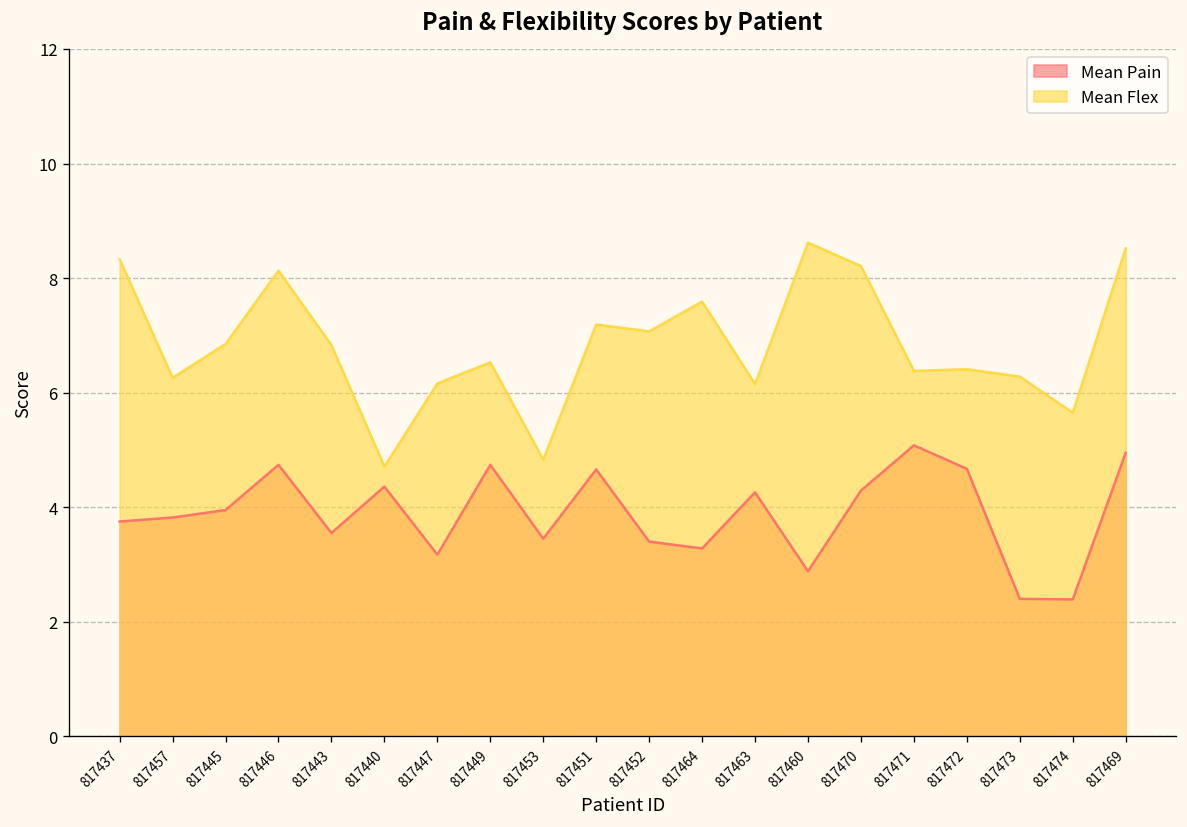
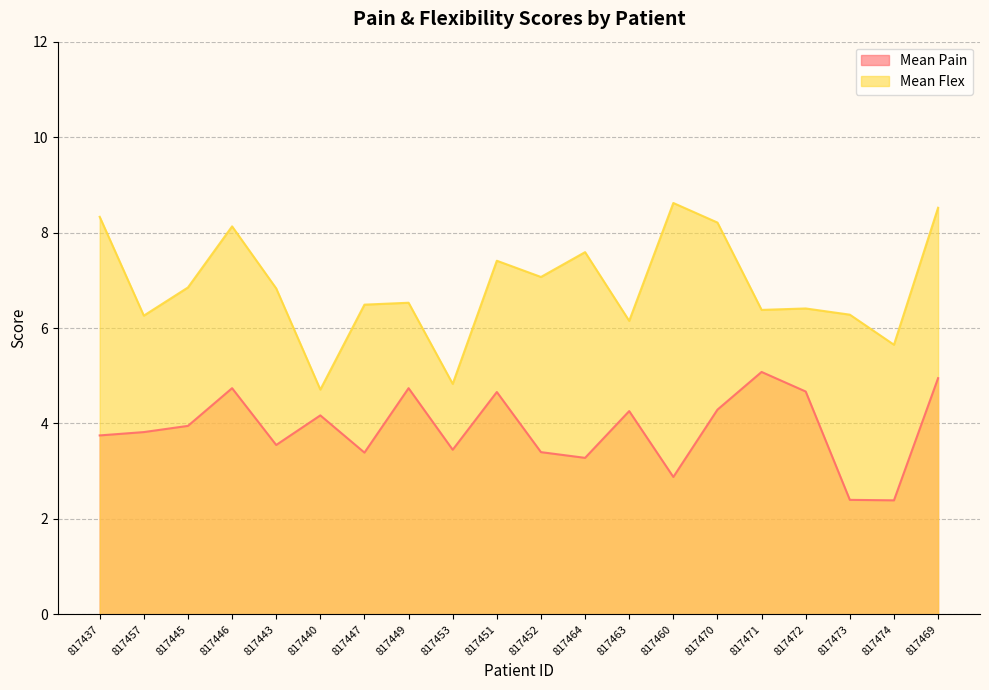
  {
    "Mean Pain": {
      "817437": 3.8,
      "817457": 3.8,
      "817445": 4.0,
      "817446": 4.7,
      "817443": 3.6,
-     "817440": 4.4,
-     "817447": 3.2,
+     "817440": 4.2,
+     "817447": 3.4,
      "817449": 4.7,
      "817453": 3.5,
      "817451": 4.7,
      "817452": 3.4,
      "817464": 3.3,
      "817463": 4.3,
      "817460": 2.9,
      "817470": 4.3,
      "817471": 5.1,
      "817472": 4.7,
      "817473": 2.4,
      "817474": 2.4,
      "817469": 5.0
    },
    "Mean Flex": {
      "817437": 8.3,
      "817457": 6.3,
      "817445": 6.9,
      "817446": 8.1,
      "817443": 6.8,
      "817440": 4.7,
-     "817447": 6.2,
+     "817447": 6.5,
      "817449": 6.5,
      "817453": 4.8,
-     "817451": 7.2,
+     "817451": 7.4,
      "817452": 7.1,
      "817464": 7.6,
      "817463": 6.2,
      "817460": 8.6,
      "817470": 8.2,
      "817471": 6.4,
      "817472": 6.4,
      "817473": 6.3,
      "817474": 5.7,
      "817469": 8.5
    }
  }
